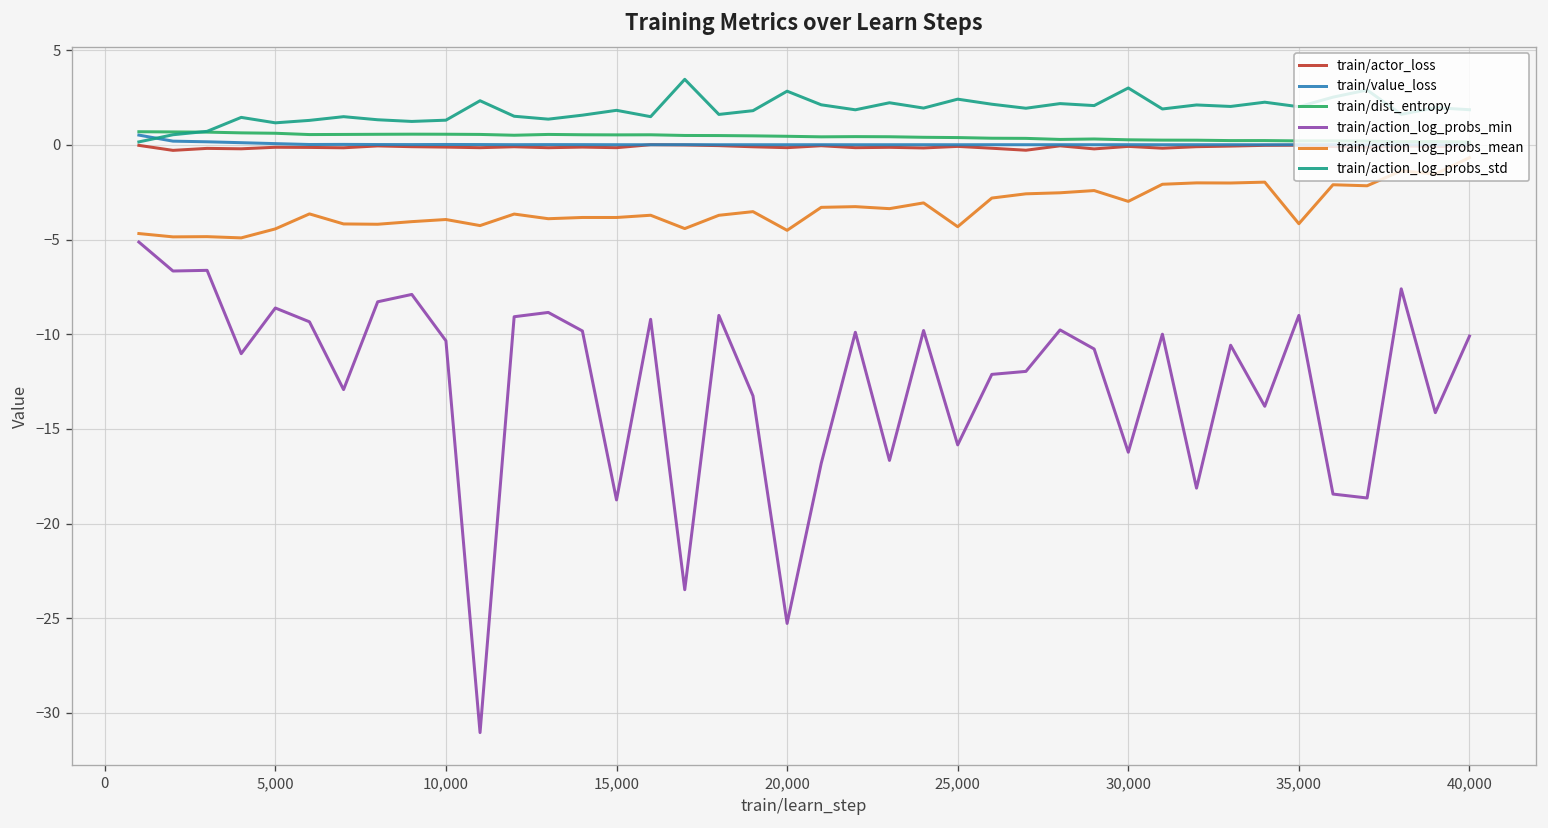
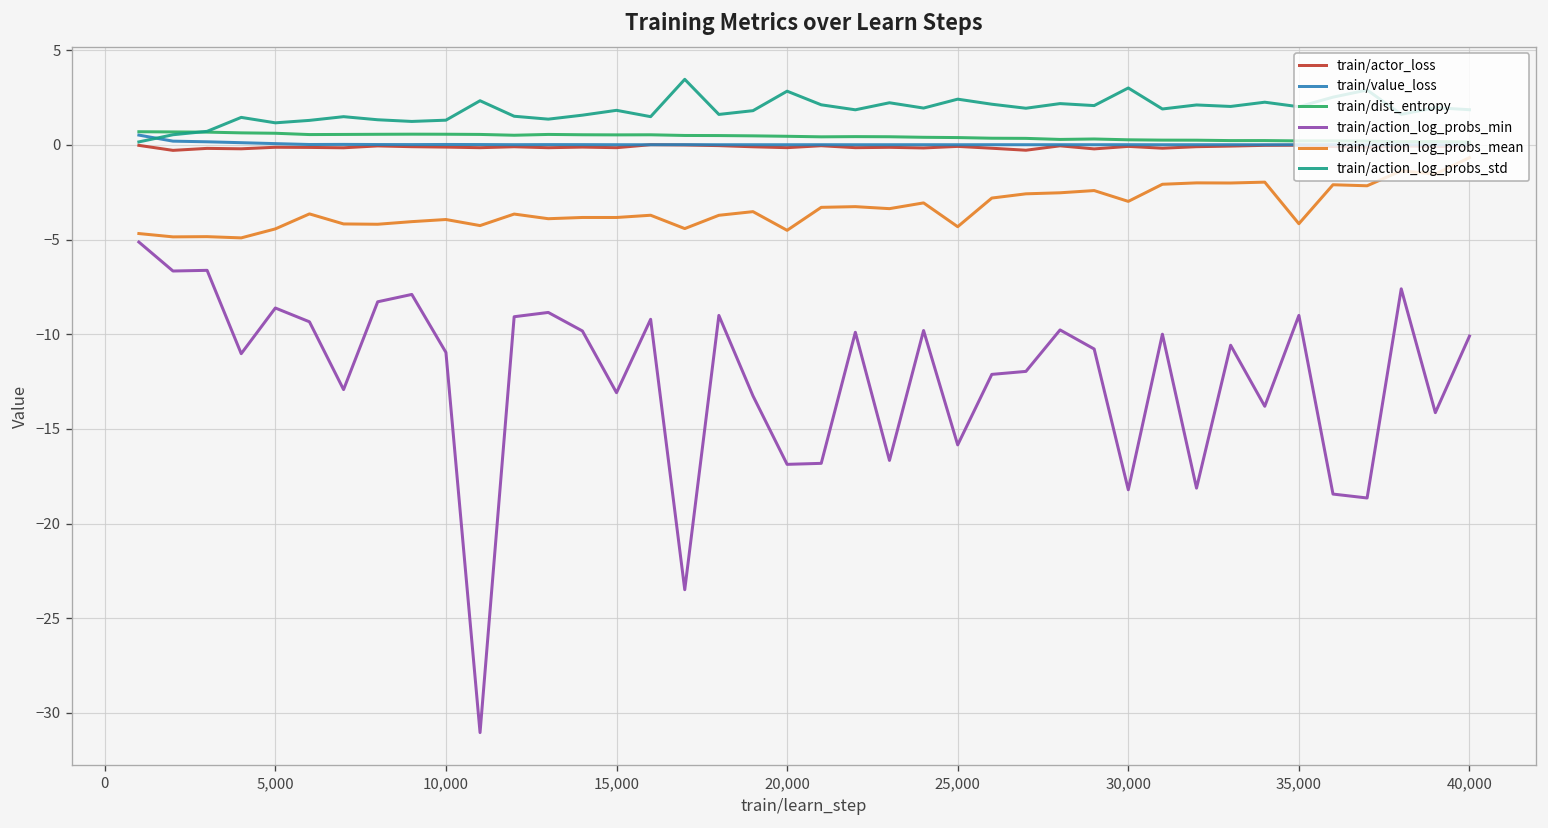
  {
    "train/actor_loss": {
      "5,000": -0.1
    },
    "train/value_loss": {
      "5,000": 0.1
    },
    "train/action_log_probs_min": {
      "5,000": -8.6,
-     "10,000": -10.3,
-     "15,000": -18.8,
-     "20,000": -25.3,
+     "10,000": -11.0,
+     "15,000": -13.1,
+     "20,000": -16.9,
      "25,000": -15.8,
-     "30,000": -16.2,
+     "30,000": -18.2,
      "35,000": -9.0,
      "40,000": -10.1
    },
    "train/action_log_probs_mean": {
      "5,000": -4.4,
      "10,000": -3.9,
      "15,000": -3.8,
      "20,000": -4.5,
      "25,000": -4.3,
      "30,000": -3.0,
      "35,000": -4.2
    }
  }
